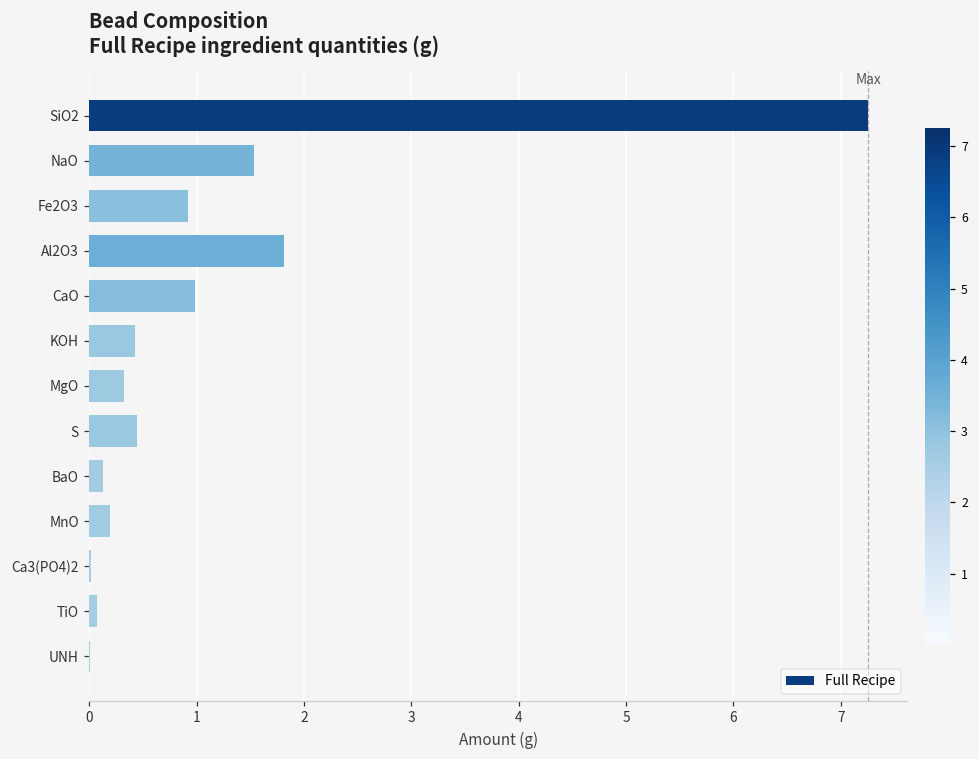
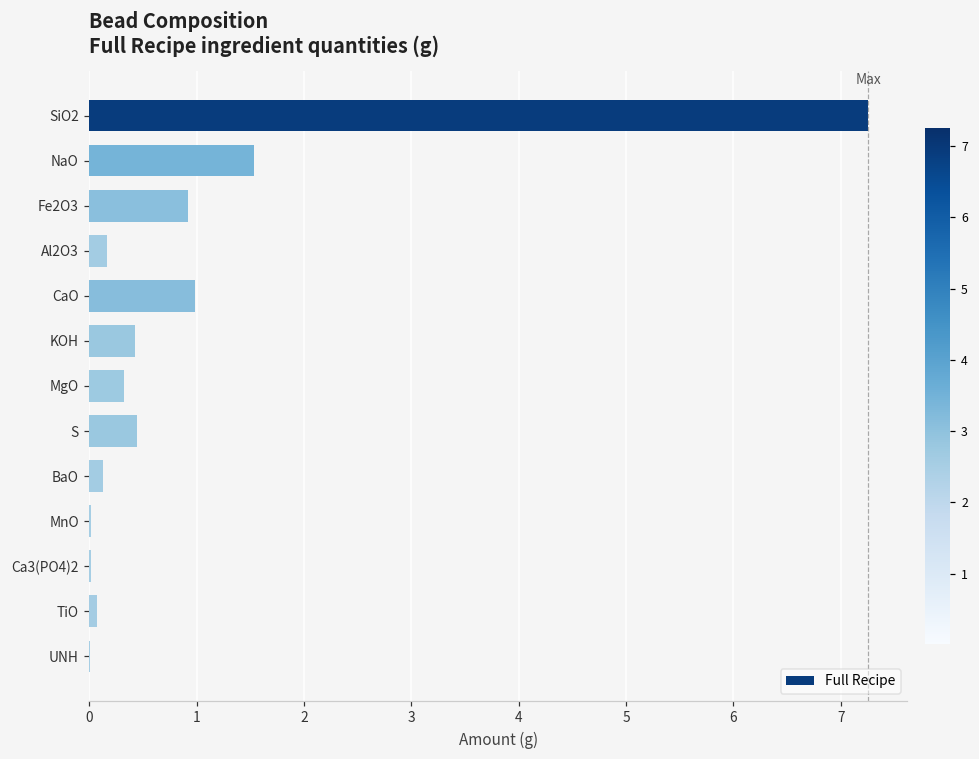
  {
    "SiO2": 7.3,
    "NaO": 1.5,
    "Fe2O3": 0.9,
-   "Al2O3": 1.8,
+   "Al2O3": 0.2,
    "CaO": 1.0,
    "KOH": 0.4,
    "MgO": 0.3,
    "S": 0.4,
    "BaO": 0.1,
-   "MnO": 0.2,
+   "MnO": 0.0,
    "TiO": 0.1
  }
